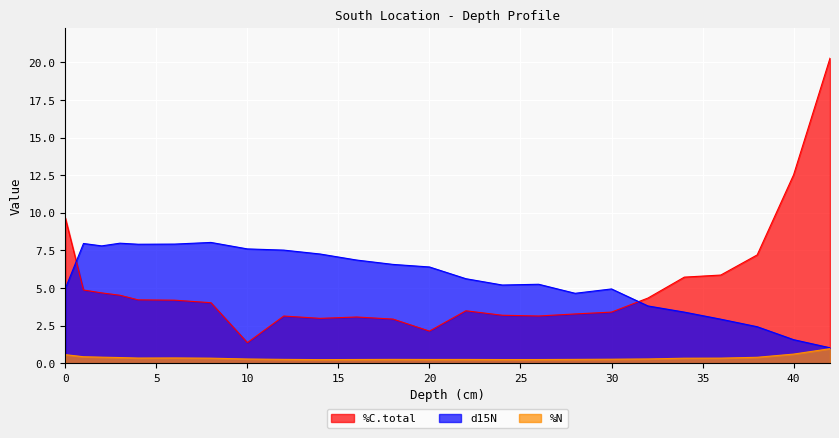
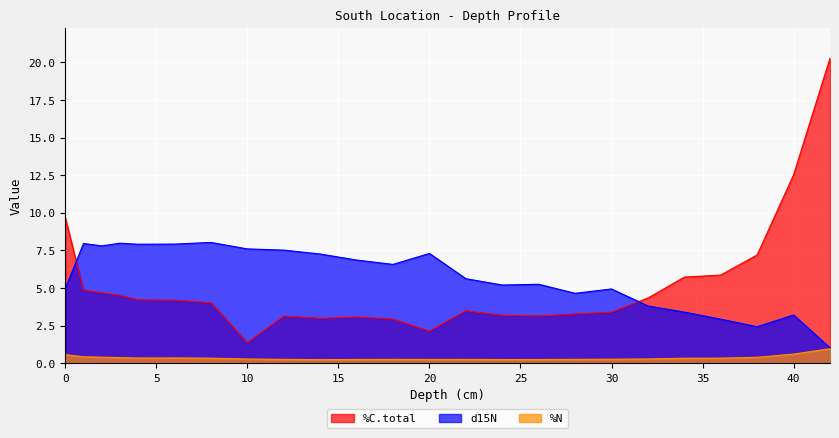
  {
    "%C.total": {
      "0": 9.7,
      "10": 1.4,
      "20": 2.1,
      "30": 3.4,
      "40": 12.5
    },
    "d15N": {
      "0": 5.0,
      "10": 7.6,
-     "20": 6.4,
+     "20": 7.3,
      "30": 4.9,
-     "40": 1.6
+     "40": 3.2
    },
    "%N": {
      "0": 0.6,
      "10": 0.3,
      "20": 0.3,
      "30": 0.3,
      "40": 0.6
    }
  }
